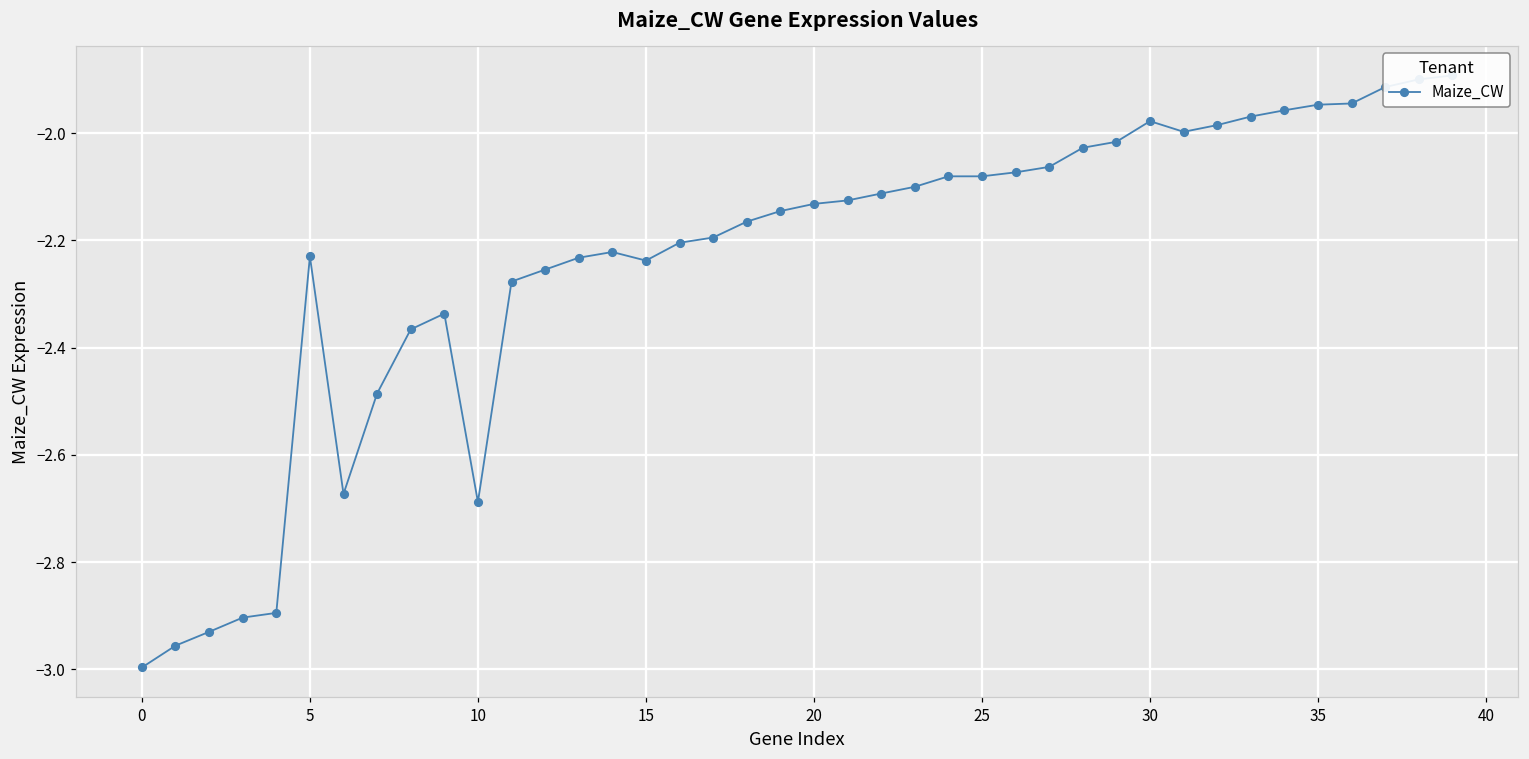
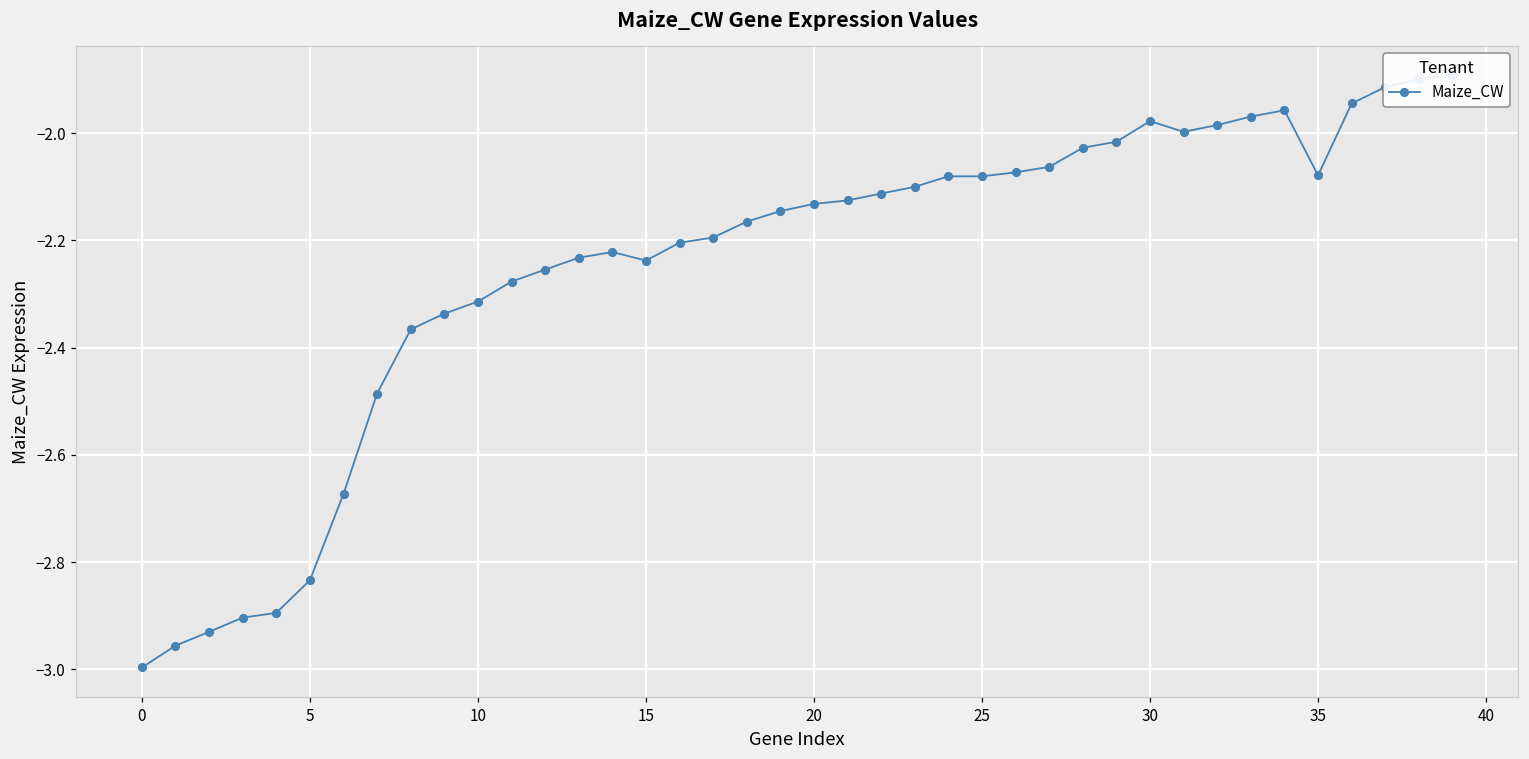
  {
    "0": -3.00,
-   "5": -2.23,
-   "10": -2.69,
+   "5": -2.83,
+   "10": -2.31,
    "15": -2.24,
    "20": -2.13,
    "25": -2.08,
    "30": -1.98,
-   "35": -1.95
+   "35": -2.08
  }
